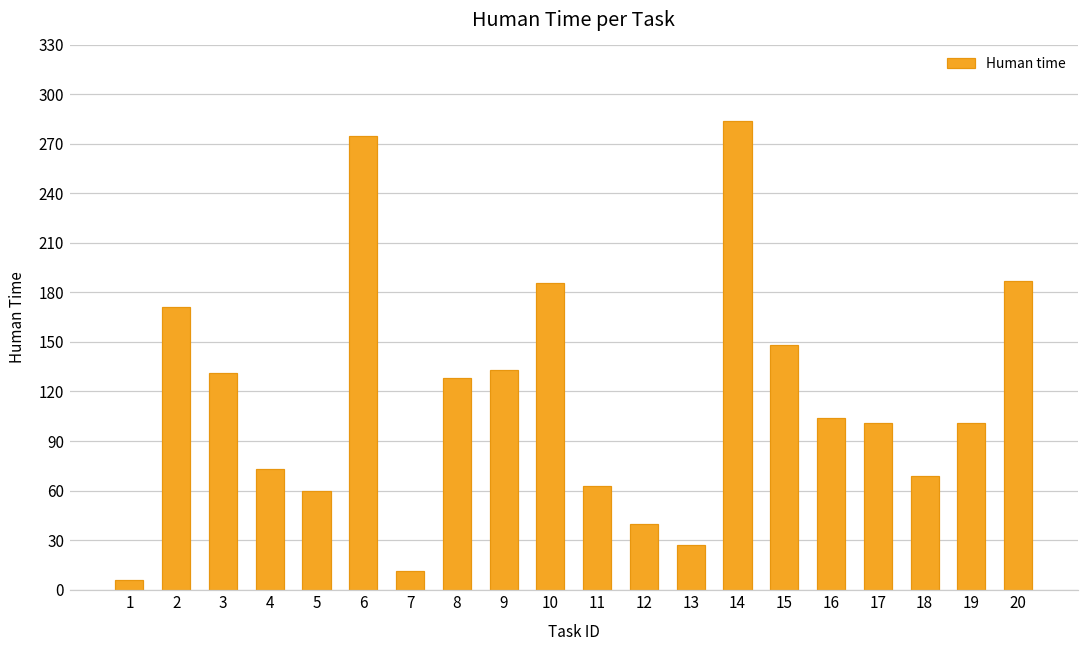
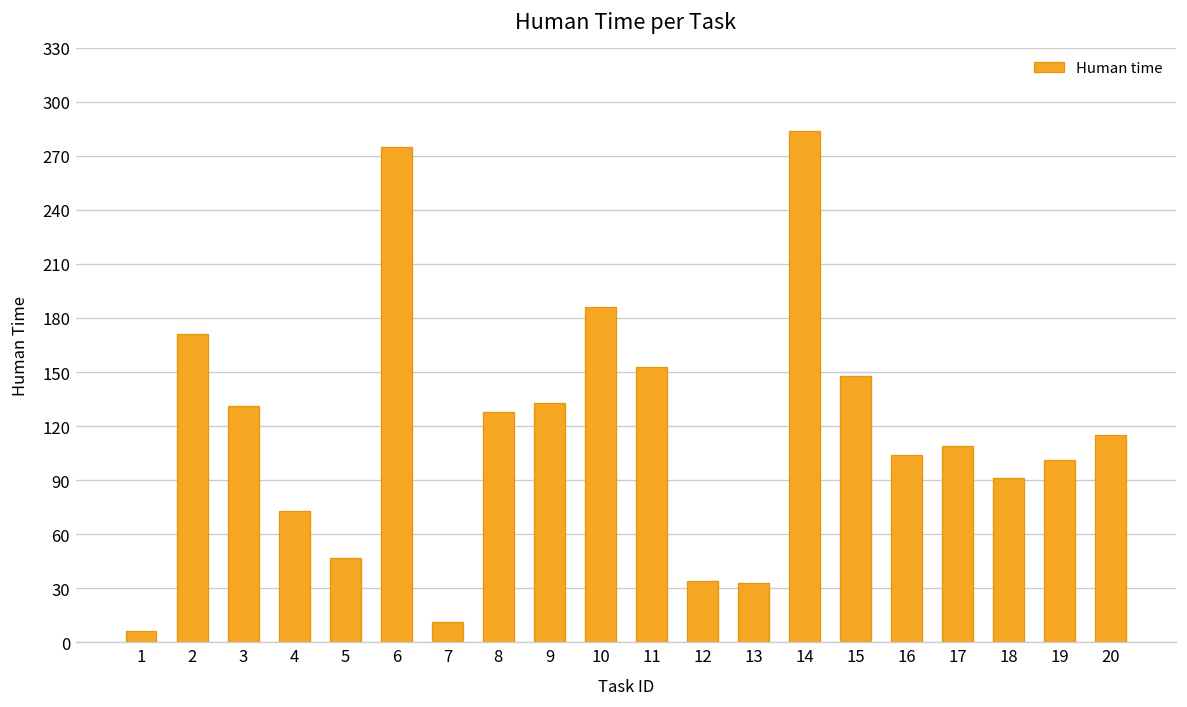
  {
    "1": 6,
    "2": 171,
    "3": 131,
    "4": 73,
-   "5": 60,
+   "5": 47,
    "6": 275,
    "7": 11,
    "8": 128,
    "9": 133,
    "10": 186,
-   "11": 63,
-   "12": 40,
-   "13": 27,
+   "11": 153,
+   "12": 34,
+   "13": 33,
    "14": 284,
    "15": 148,
    "16": 104,
-   "17": 101,
-   "18": 69,
+   "17": 109,
+   "18": 91,
    "19": 101,
-   "20": 187
+   "20": 115
  }
